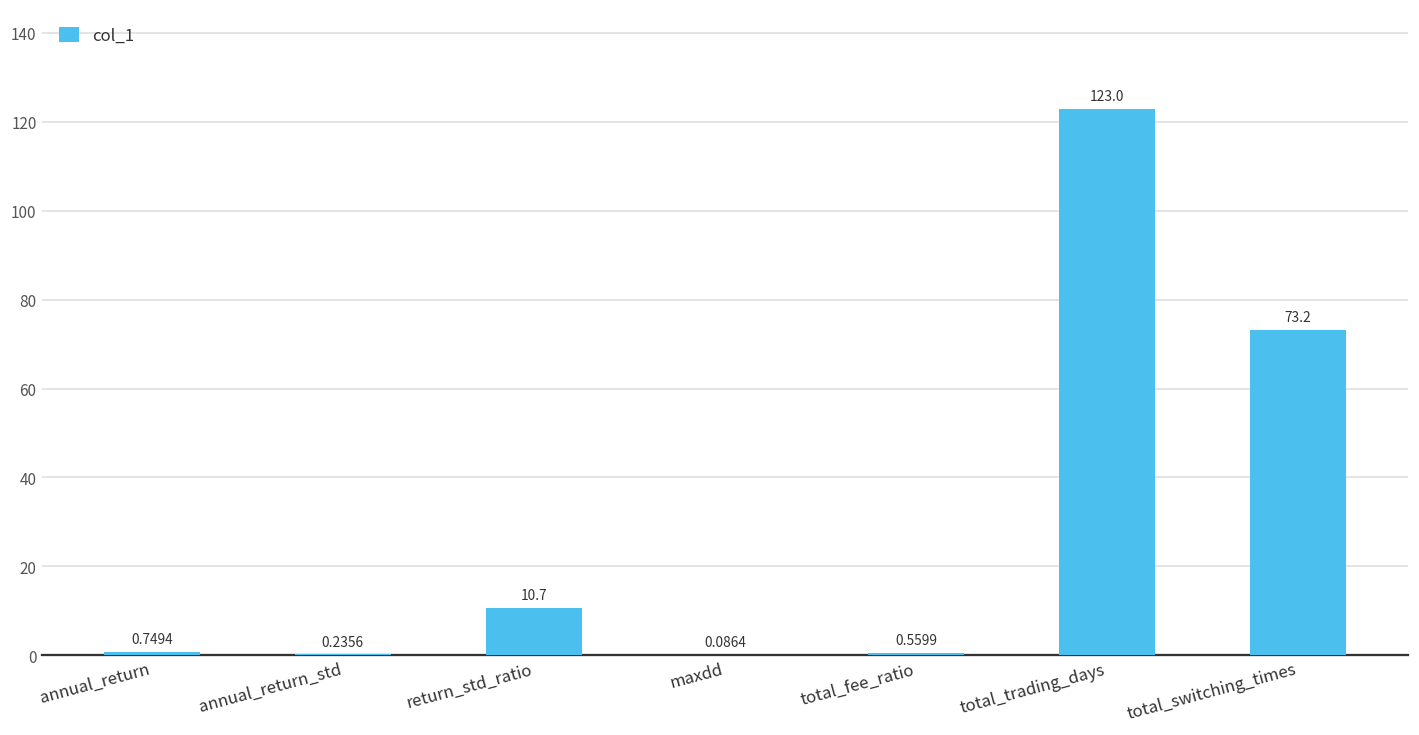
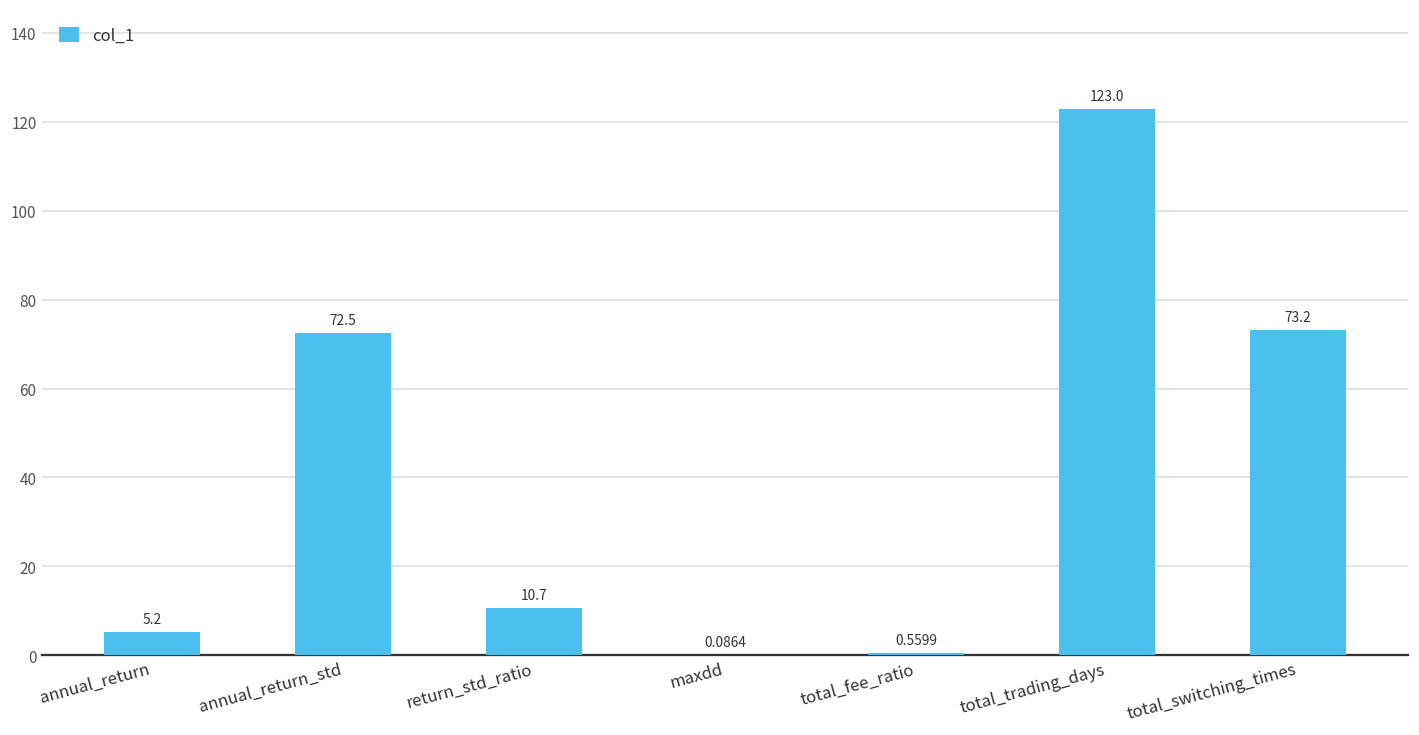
  {
-   "annual_return": 0.7494,
-   "annual_return_std": 0.2356,
+   "annual_return": 5.2,
+   "annual_return_std": 72.5,
    "return_std_ratio": 10.7,
    "maxdd": 0.0864,
    "total_fee_ratio": 0.5599,
    "total_trading_days": 123.0,
    "total_switching_times": 73.2
  }
